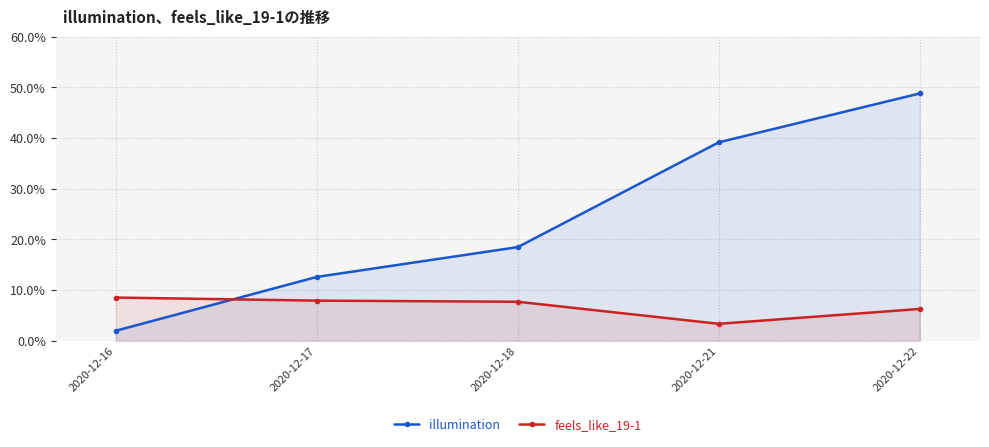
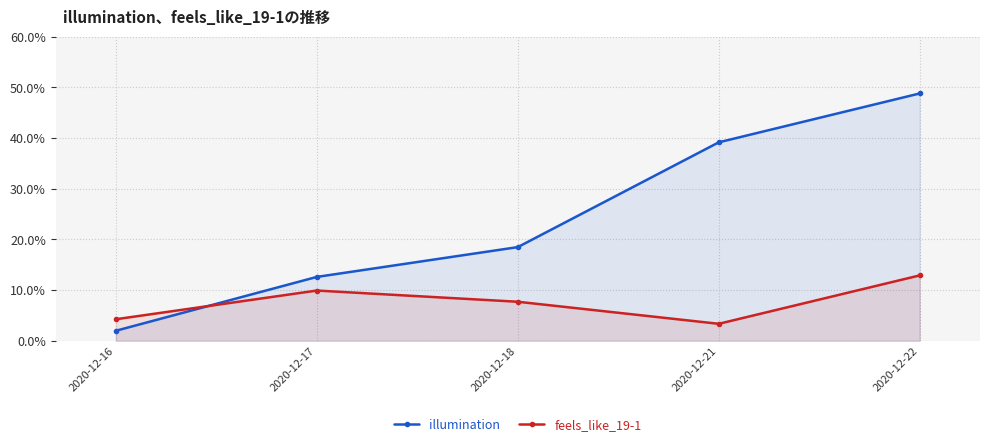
  {
    "illumination": {
      "2020-12-16": "2%",
      "2020-12-17": "13%",
      "2020-12-18": "18%",
      "2020-12-21": "39%",
      "2020-12-22": "49%"
    },
    "feels_like_19-1": {
-     "2020-12-16": "9%",
-     "2020-12-17": "8%",
+     "2020-12-16": "4%",
+     "2020-12-17": "10%",
      "2020-12-18": "8%",
      "2020-12-21": "3%",
-     "2020-12-22": "6%"
+     "2020-12-22": "13%"
    }
  }
